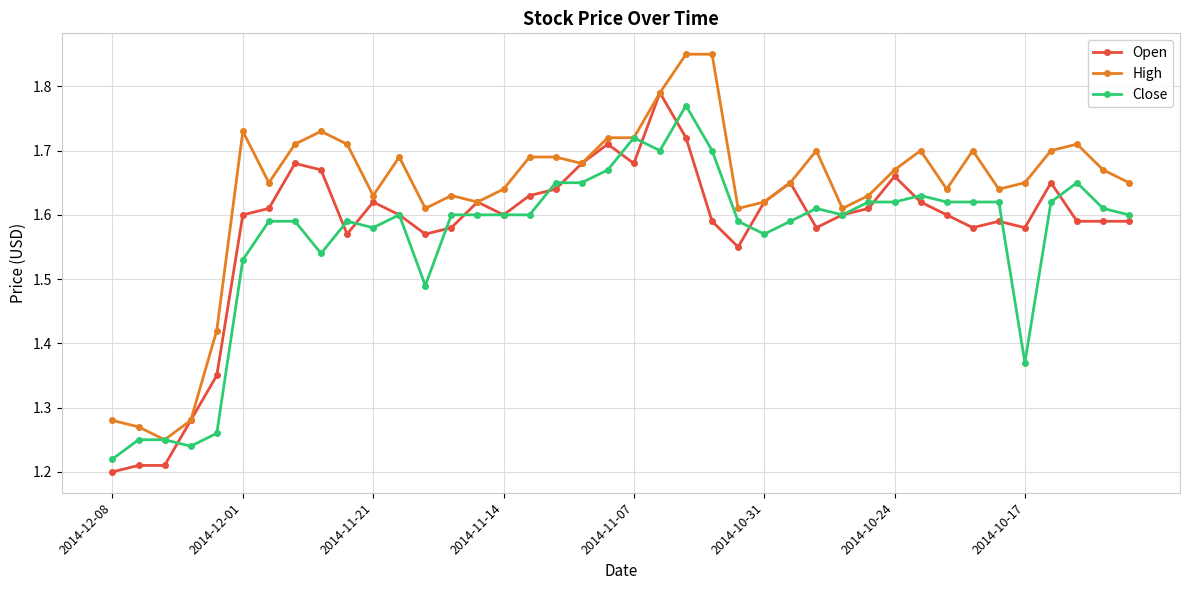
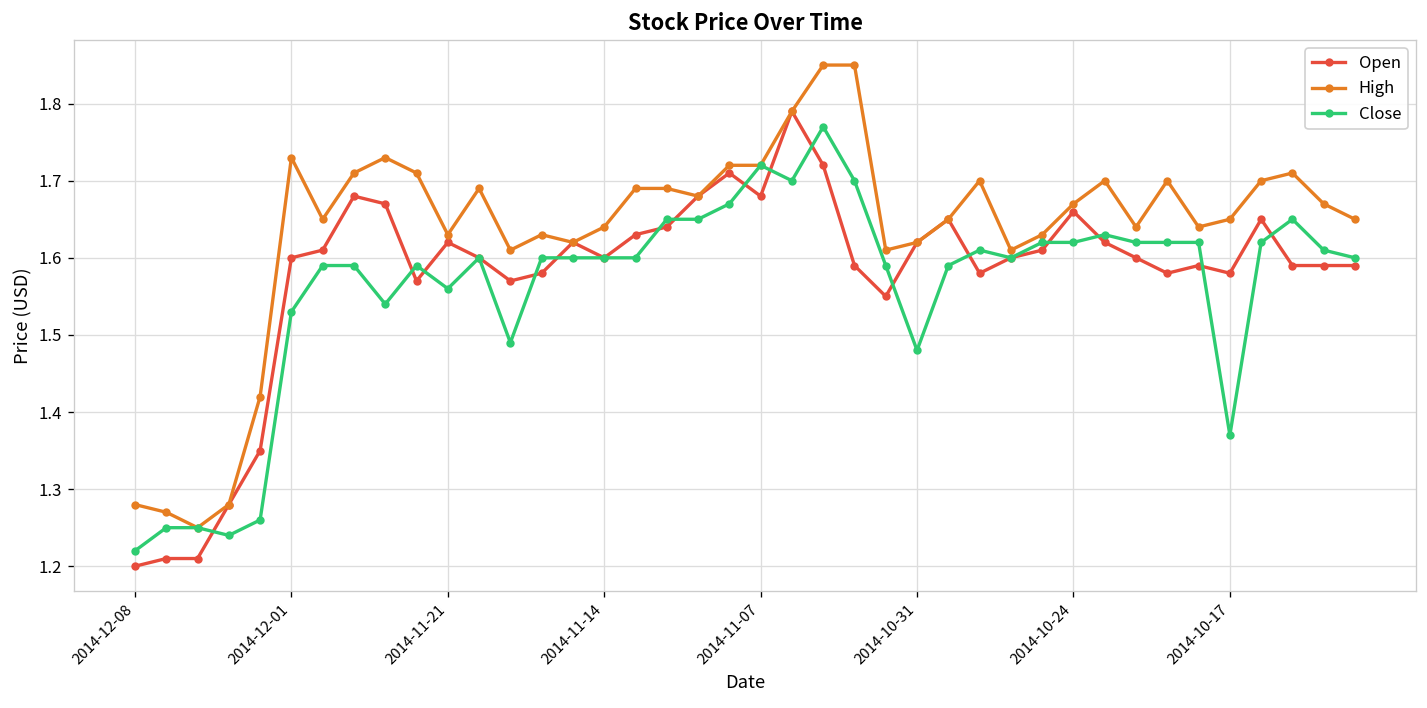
  {
    "Close": {
      "2014-12-08": 1.22,
      "2014-12-01": 1.53,
-     "2014-11-21": 1.58,
-     "2014-10-31": 1.57,
+     "2014-11-21": 1.56,
+     "2014-10-31": 1.48,
      "2014-10-24": 1.62,
      "2014-10-17": 1.37
    }
  }
